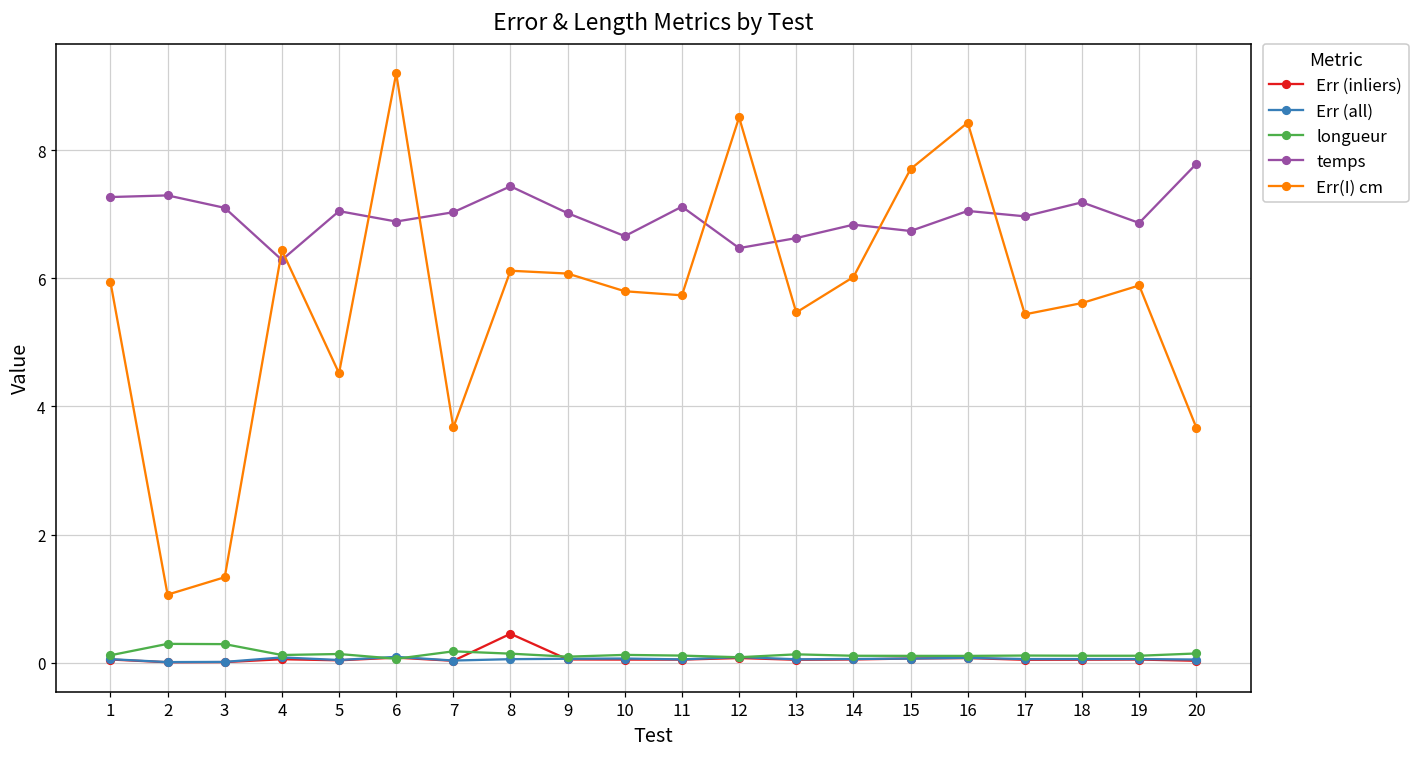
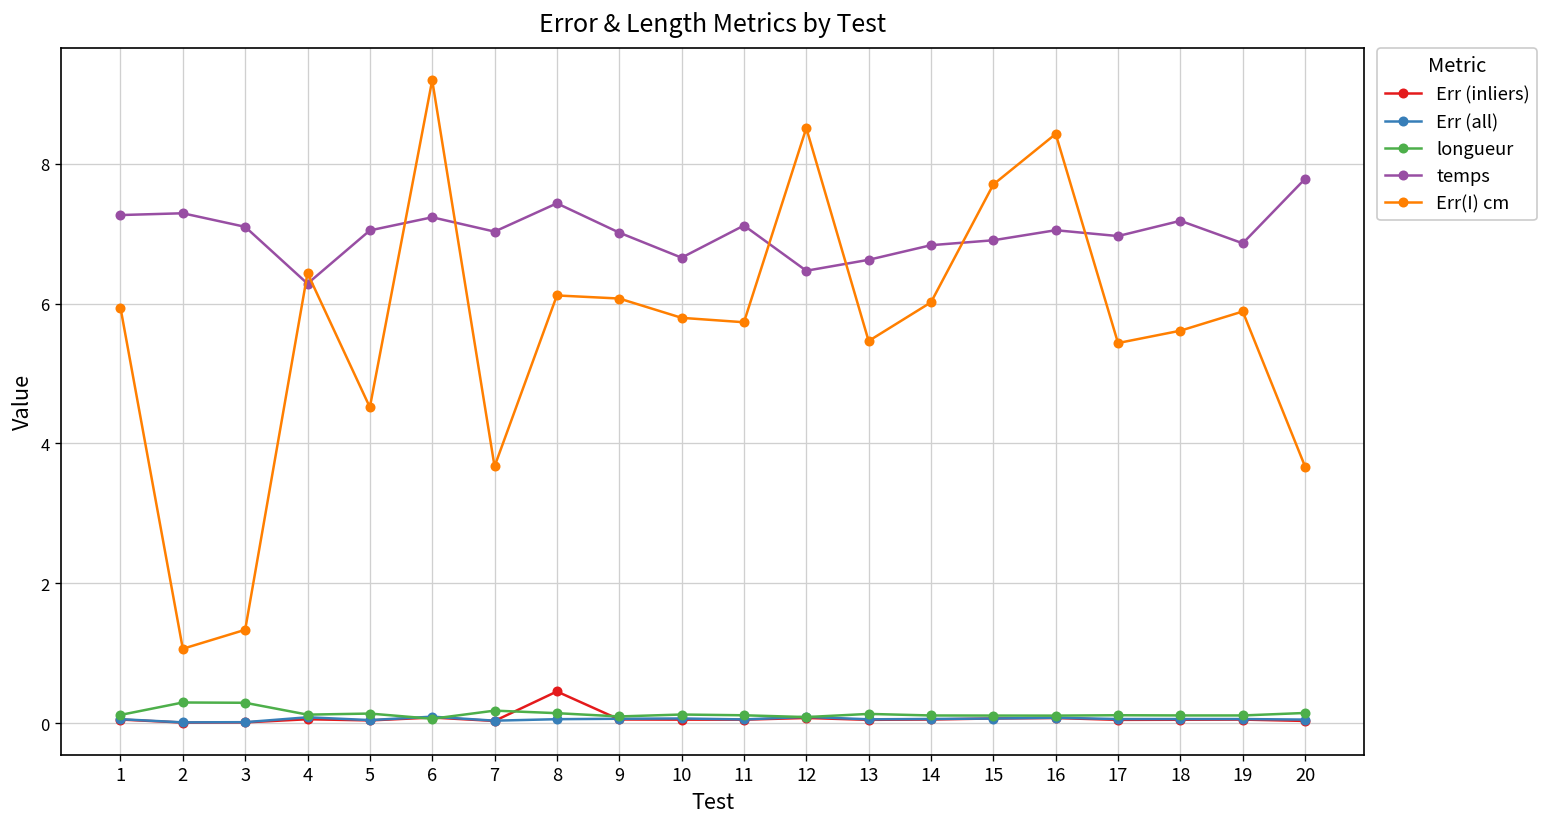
  {
    "Err (inliers)": {
      "8": 0.5
    },
    "Err (all)": {
      "8": 0.1
    },
    "longueur": {
      "1": 0.1,
      "2": 0.3,
      "3": 0.3,
      "5": 0.1,
      "7": 0.2,
      "8": 0.1,
      "10": 0.1,
      "11": 0.1,
      "13": 0.1,
      "14": 0.1,
      "17": 0.1,
      "18": 0.1,
      "19": 0.1,
      "20": 0.1
    },
    "temps": {
      "1": 7.3,
      "2": 7.3,
      "3": 7.1,
      "4": 6.3,
      "5": 7.0,
-     "6": 6.9,
+     "6": 7.2,
      "7": 7.0,
      "8": 7.4,
      "9": 7.0,
      "10": 6.7,
      "11": 7.1,
      "12": 6.5,
      "13": 6.6,
      "14": 6.8,
-     "15": 6.7,
+     "15": 6.9,
      "16": 7.0,
      "17": 7.0,
      "18": 7.2,
      "19": 6.9,
      "20": 7.8
    },
    "Err(I) cm": {
      "1": 5.9,
      "2": 1.1,
      "3": 1.3,
      "4": 6.4,
      "5": 4.5,
      "6": 9.2,
      "7": 3.7,
      "8": 6.1,
      "9": 6.1,
      "10": 5.8,
      "11": 5.7,
      "12": 8.5,
      "13": 5.5,
      "14": 6.0,
      "15": 7.7,
      "16": 8.4,
      "17": 5.4,
      "18": 5.6,
      "19": 5.9,
      "20": 3.7
    }
  }
